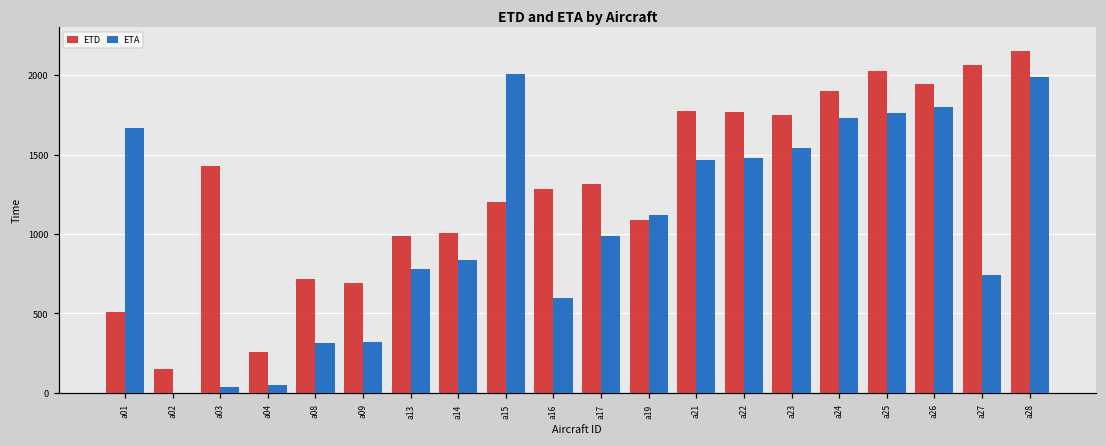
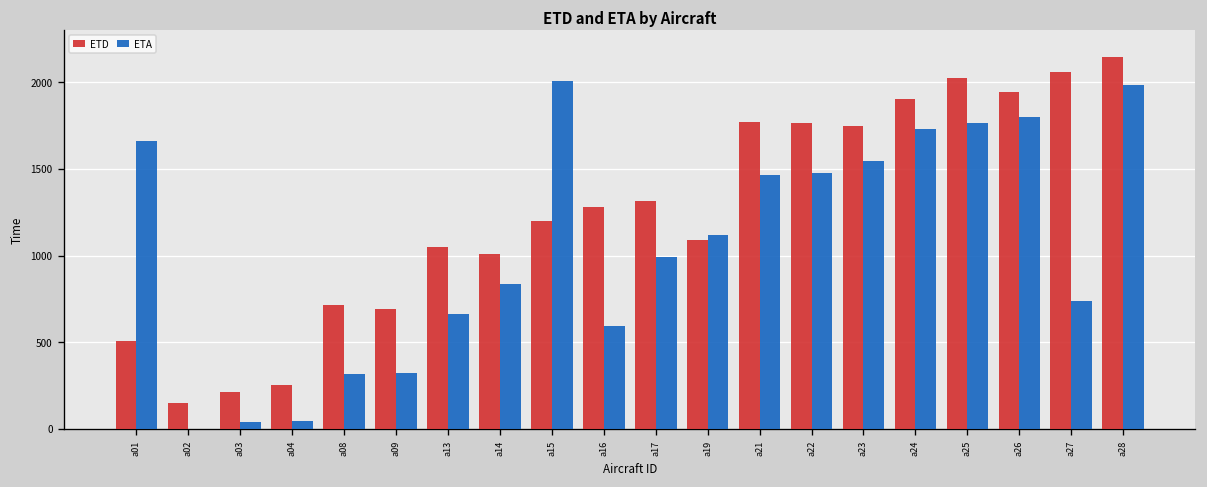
  {
    "ETD": {
      "a01": 510,
      "a02": 150,
-     "a03": 1430,
+     "a03": 210,
      "a04": 250,
      "a08": 720,
      "a09": 690,
-     "a13": 990,
+     "a13": 1050,
      "a14": 1010,
      "a15": 1200,
      "a16": 1280,
      "a17": 1320,
      "a19": 1090,
      "a21": 1770,
      "a22": 1770,
      "a23": 1750,
      "a24": 1900,
      "a25": 2020,
      "a26": 1940,
      "a27": 2060,
      "a28": 2150
    },
    "ETA": {
      "a01": 1660,
      "a02": 0,
      "a03": 40,
      "a04": 50,
      "a08": 320,
      "a09": 320,
-     "a13": 780,
+     "a13": 660,
      "a14": 830,
      "a15": 2010,
      "a16": 600,
      "a17": 990,
      "a19": 1120,
      "a21": 1470,
      "a22": 1480,
      "a23": 1540,
      "a24": 1730,
      "a25": 1760,
      "a26": 1800,
      "a27": 740,
      "a28": 1980
    }
  }
